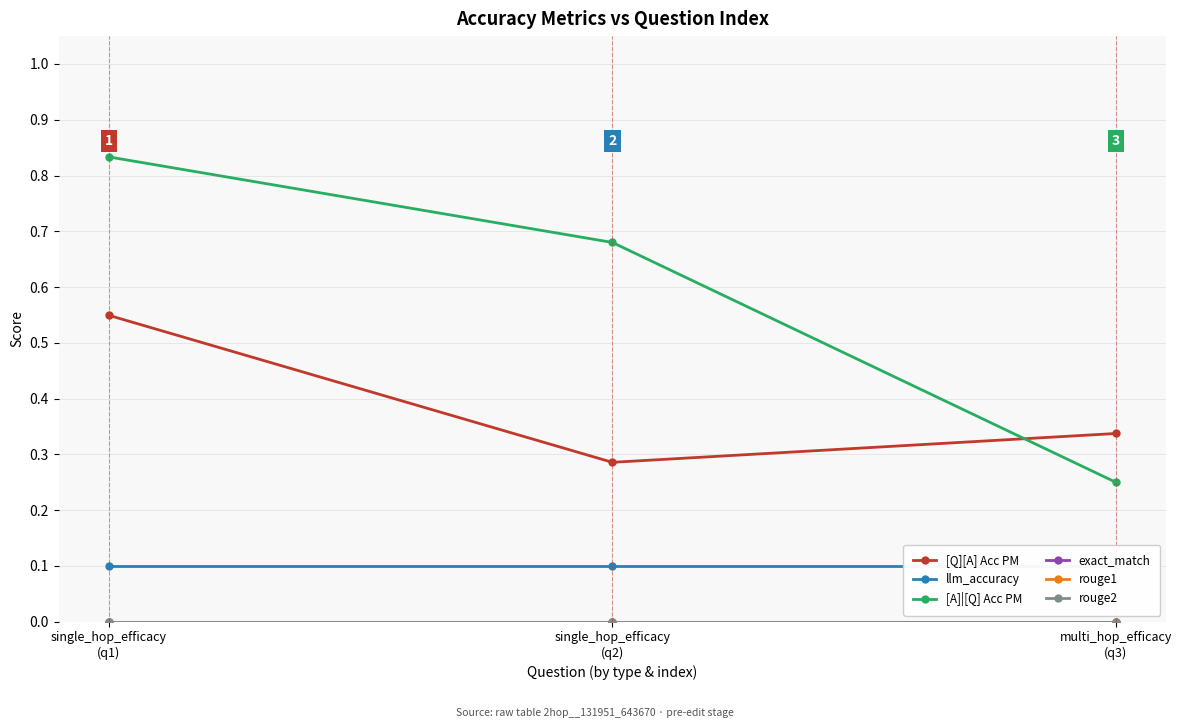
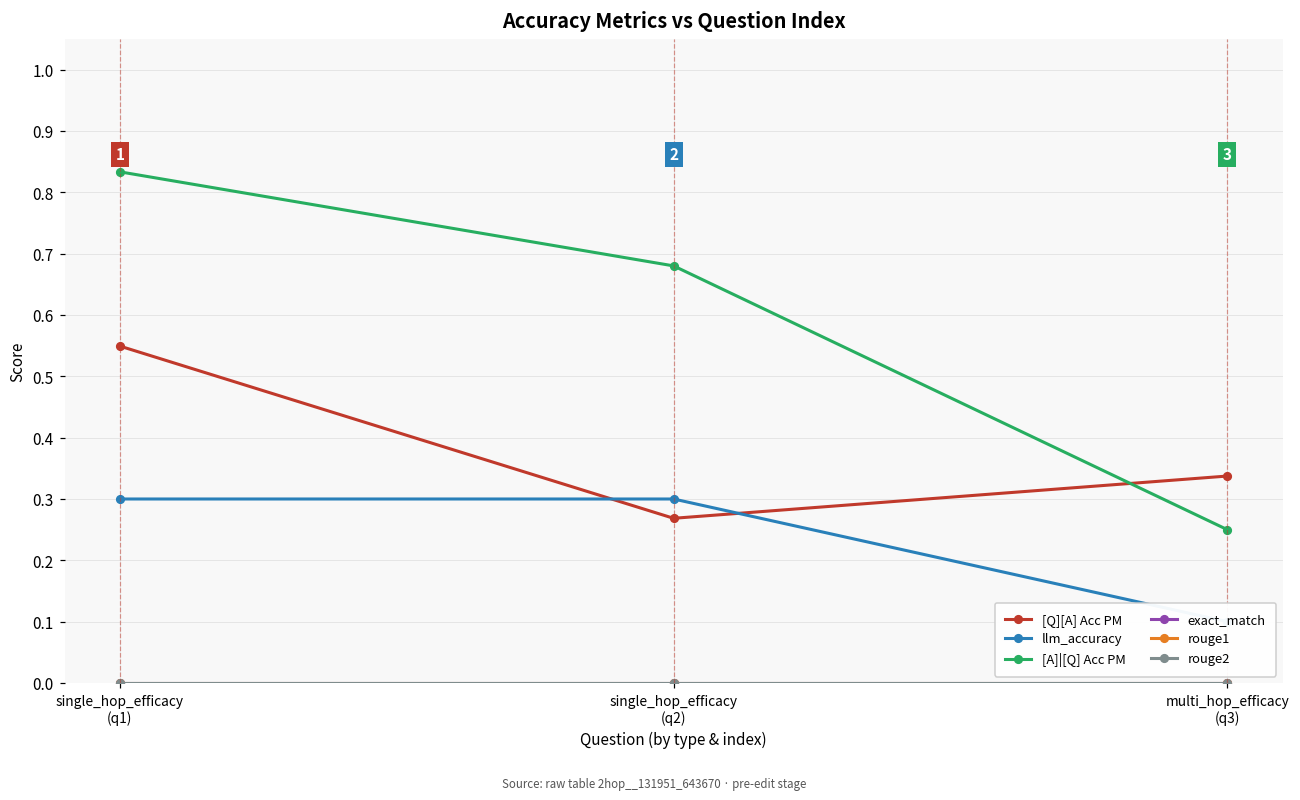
  {
    "[Q][A] Acc PM": {
      "single_hop_efficacy (q1)": 0.55,
-     "single_hop_efficacy (q2)": 0.29,
+     "single_hop_efficacy (q2)": 0.27,
      "multi_hop_efficacy (q3)": 0.34
    },
    "llm_accuracy": {
-     "single_hop_efficacy (q1)": 0.1,
-     "single_hop_efficacy (q2)": 0.1
+     "single_hop_efficacy (q1)": 0.3,
+     "single_hop_efficacy (q2)": 0.3
    },
    "[A]|[Q] Acc PM": {
      "single_hop_efficacy (q2)": 0.68,
      "multi_hop_efficacy (q3)": 0.25
    },
    "rouge2": {
      "single_hop_efficacy (q1)": 0.00,
      "single_hop_efficacy (q2)": 0.00,
      "multi_hop_efficacy (q3)": 0.00
    }
  }
